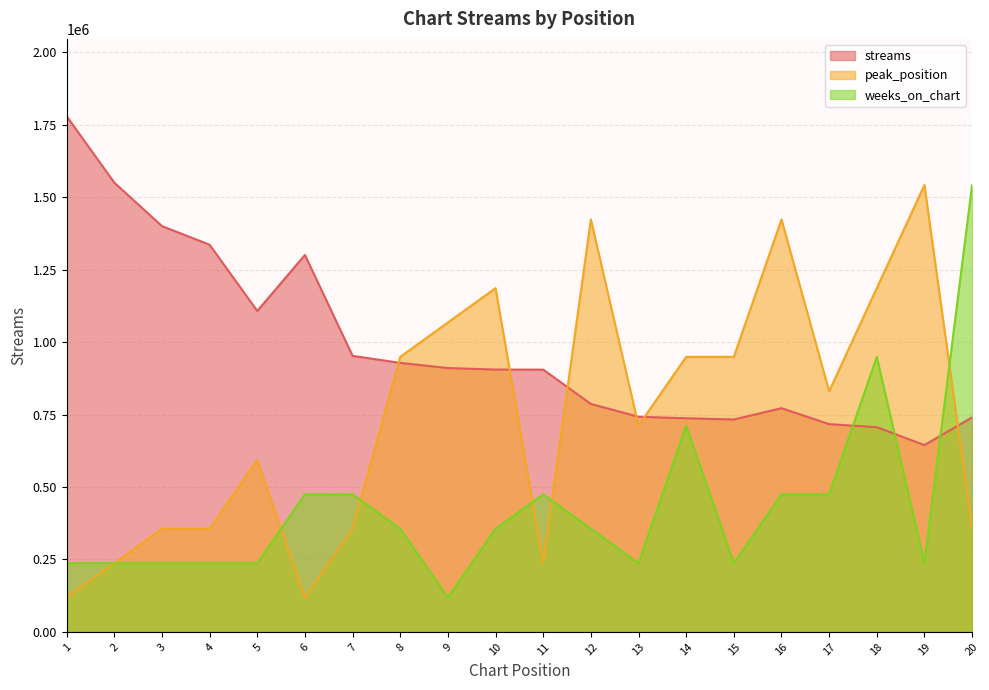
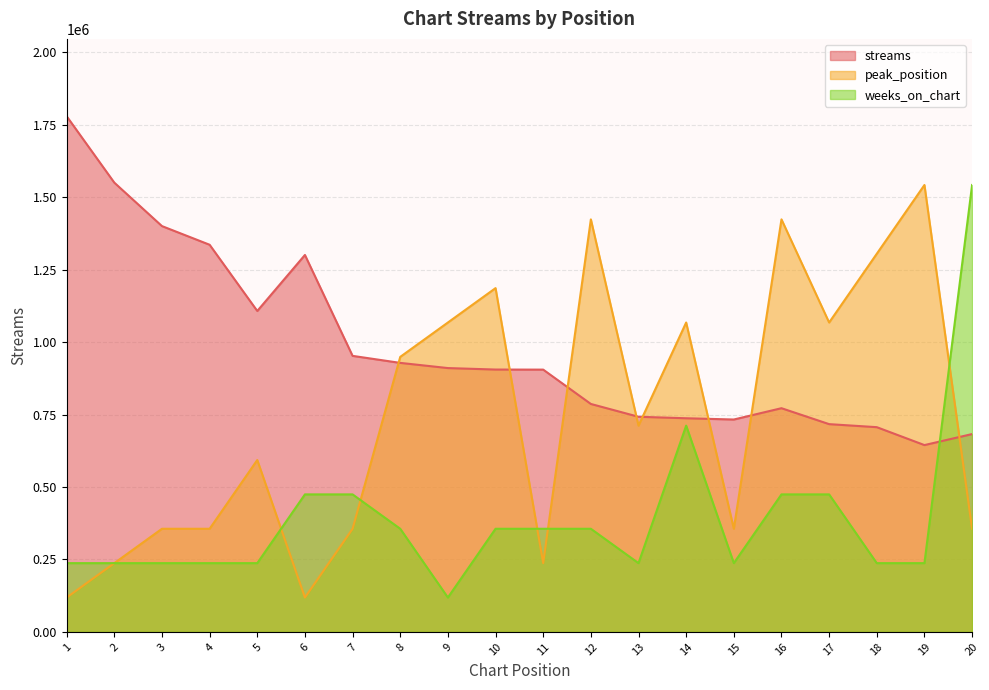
  {
    "streams": {
      "1": 1780000,
      "2": 1550000,
      "3": 1400000,
      "4": 1340000,
      "5": 1110000,
      "6": 1300000,
      "7": 950000,
      "8": 930000,
      "9": 910000,
      "10": 910000,
      "11": 900000,
      "12": 790000,
      "13": 740000,
      "14": 740000,
      "15": 730000,
      "16": 770000,
      "17": 720000,
      "18": 710000,
      "19": 640000,
-     "20": 740000
+     "20": 680000
    },
    "peak_position": {
      "1": 120000,
      "3": 360000,
      "4": 360000,
      "5": 590000,
      "6": 120000,
      "7": 360000,
      "8": 950000,
      "9": 1070000,
      "10": 1190000,
      "11": 240000,
      "12": 1420000,
      "13": 710000,
-     "14": 950000,
-     "15": 950000,
+     "14": 1070000,
+     "15": 360000,
      "16": 1420000,
-     "17": 830000,
-     "18": 1190000,
+     "17": 1070000,
+     "18": 1300000,
      "19": 1540000,
      "20": 360000
    },
    "weeks_on_chart": {
      "1": 240000,
      "3": 240000,
      "4": 240000,
      "5": 240000,
      "6": 470000,
      "7": 470000,
      "8": 360000,
      "9": 120000,
      "10": 360000,
-     "11": 470000,
+     "11": 360000,
      "12": 360000,
      "13": 240000,
      "14": 710000,
      "15": 240000,
      "16": 470000,
      "17": 470000,
-     "18": 950000,
+     "18": 240000,
      "19": 240000,
      "20": 1540000
    }
  }
